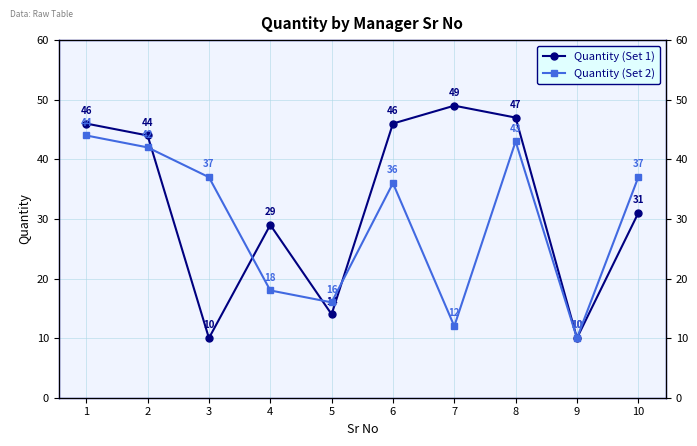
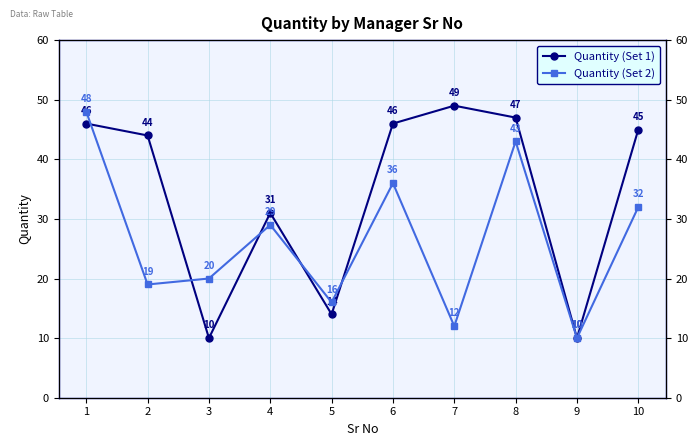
  {
    "Quantity (Set 1)": {
      "1": 46,
      "2": 44,
      "3": 10,
-     "4": 29,
+     "4": 31,
      "6": 46,
      "7": 49,
      "8": 47,
-     "10": 31
+     "10": 45
    },
    "Quantity (Set 2)": {
-     "1": 44,
-     "2": 42,
-     "3": 37,
-     "4": 18,
+     "1": 48,
+     "2": 19,
+     "3": 20,
+     "4": 29,
      "5": 16,
      "6": 36,
      "7": 12,
      "8": 43,
-     "10": 37
+     "10": 32
    }
  }
